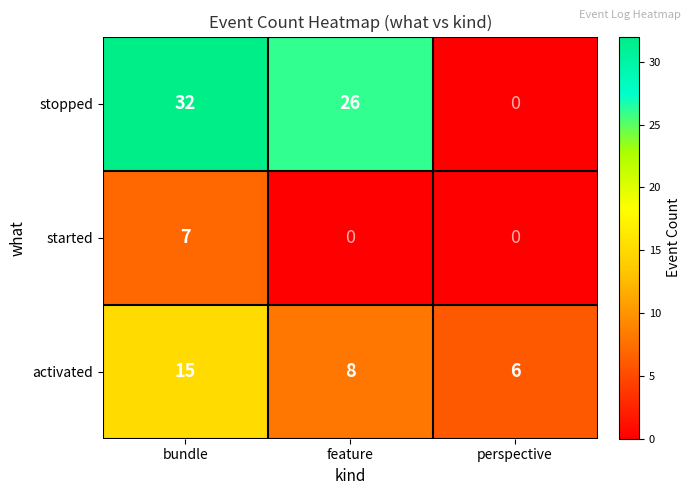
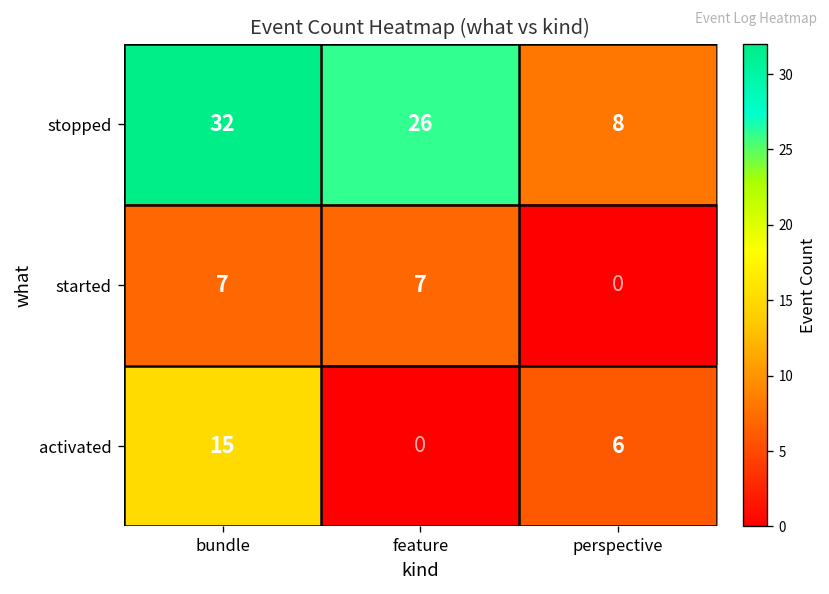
  {
    "stopped": {
      "bundle": 32,
      "feature": 26,
-     "perspective": 0
+     "perspective": 8
    },
    "started": {
      "bundle": 7,
-     "feature": 0,
+     "feature": 7,
      "perspective": 0
    },
    "activated": {
      "bundle": 15,
-     "feature": 8,
+     "feature": 0,
      "perspective": 6
    }
  }
